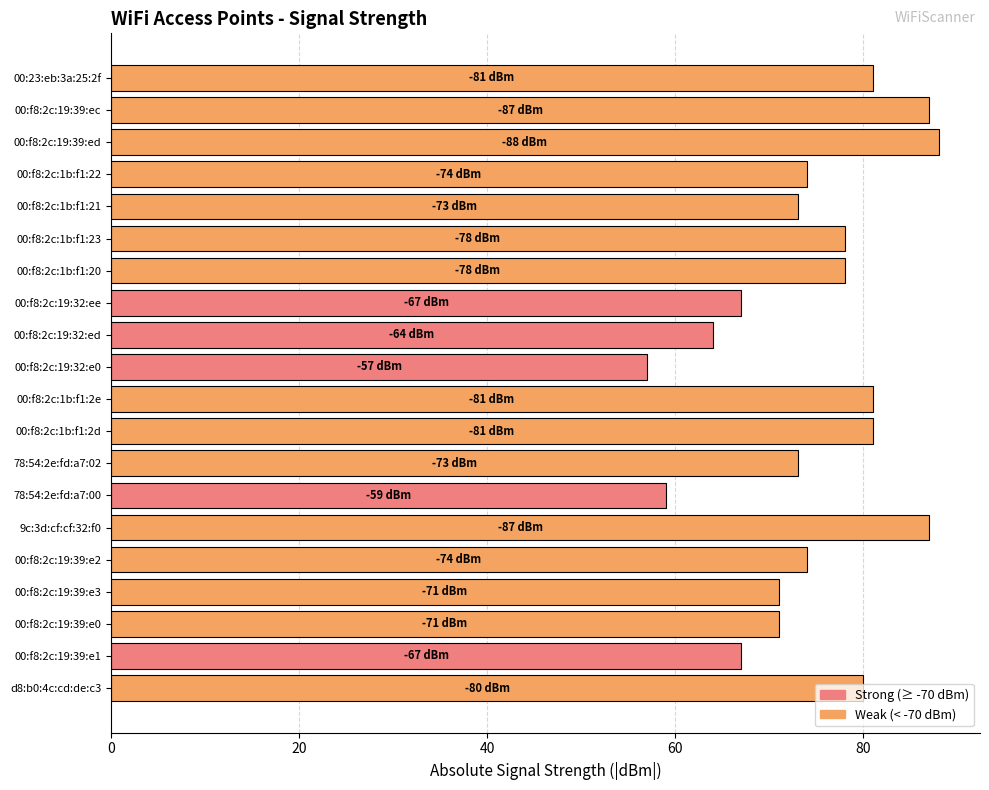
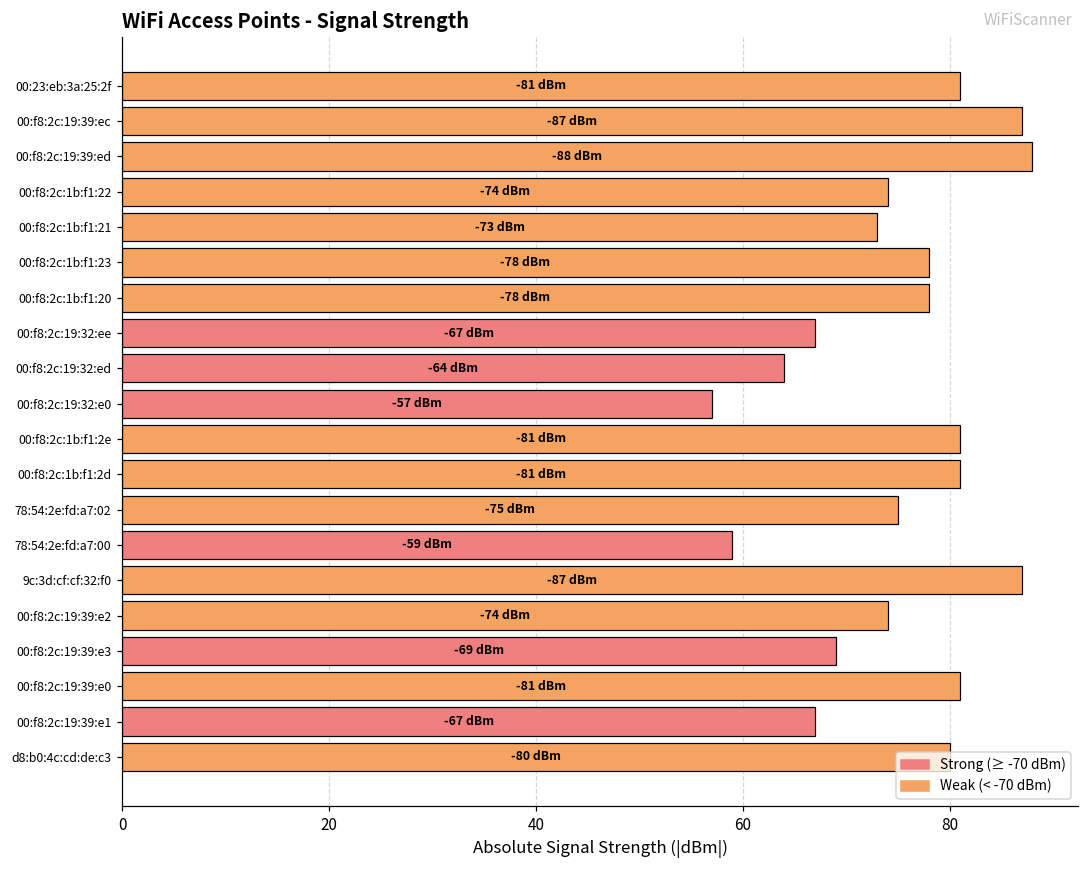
  {
-   "78:54:2e:fd:a7:02": -73,
-   "00:f8:2c:19:39:e3": -71,
-   "00:f8:2c:19:39:e0": -71
+   "78:54:2e:fd:a7:02": -75,
+   "00:f8:2c:19:39:e3": -69,
+   "00:f8:2c:19:39:e0": -81
  }
